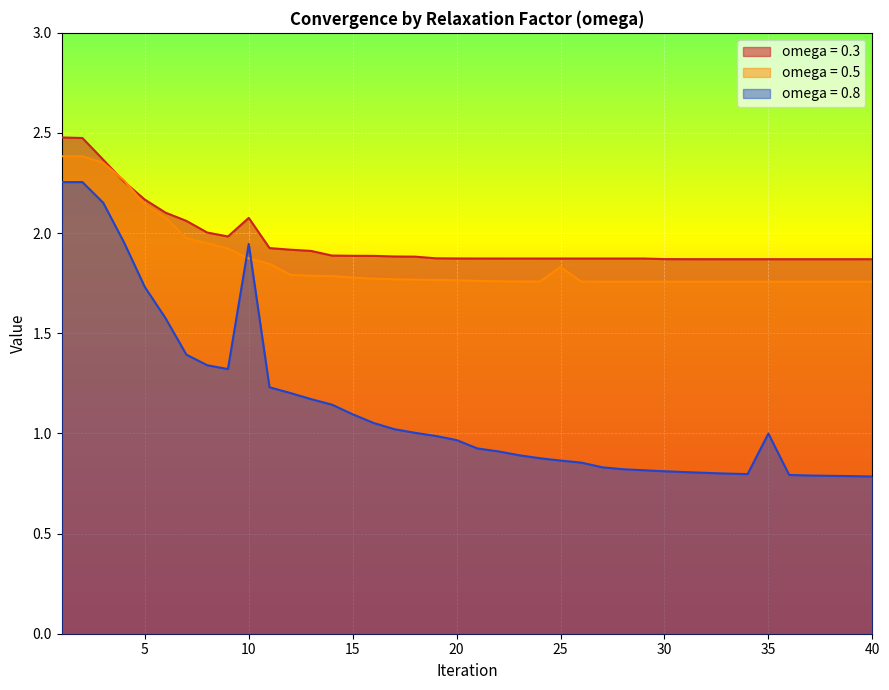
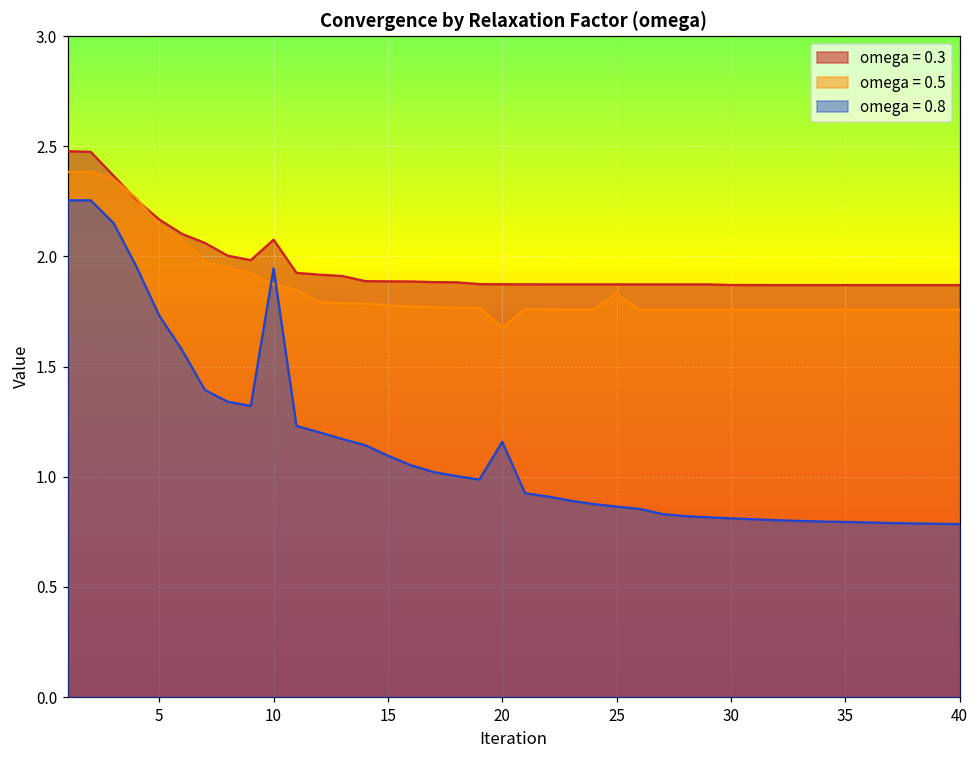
  {
    "omega = 0.3": {
      "5": 2.17,
      "10": 2.08,
      "15": 1.89,
      "20": 1.87,
      "25": 1.87,
      "30": 1.87,
      "35": 1.87,
      "40": 1.87
    },
    "omega = 0.5": {
      "5": 2.14,
      "10": 1.87,
      "15": 1.78,
-     "20": 1.76,
+     "20": 1.68,
      "25": 1.83,
      "30": 1.76,
      "35": 1.76,
      "40": 1.76
    },
    "omega = 0.8": {
      "5": 1.73,
      "10": 1.95,
      "15": 1.10,
-     "20": 0.97,
+     "20": 1.16,
      "25": 0.86,
      "30": 0.81,
-     "35": 1.00,
+     "35": 0.79,
      "40": 0.79
    }
  }
